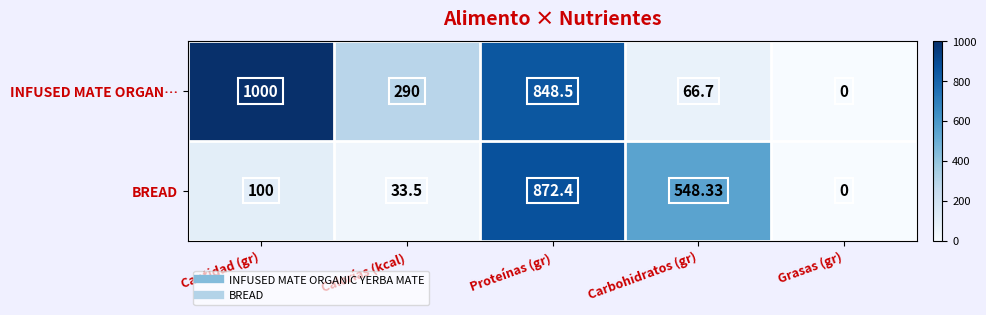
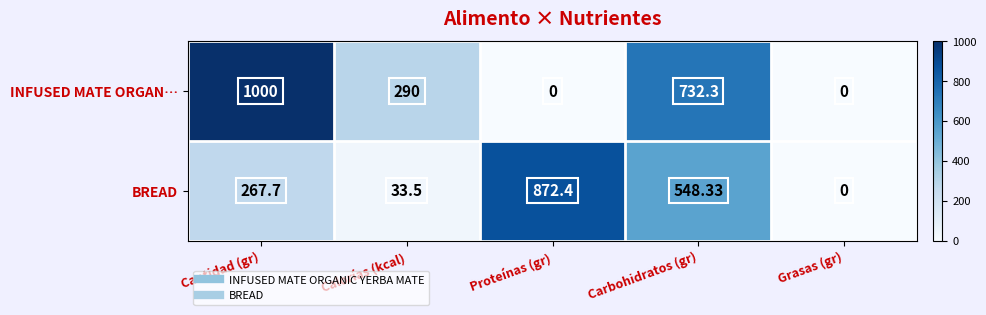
  {
    "INFUSED MATE ORGAN…": {
-     "Proteínas (gr)": 848.5,
-     "Carbohidratos (gr)": 66.7
+     "Proteínas (gr)": 0,
+     "Carbohidratos (gr)": 732.3
    },
    "BREAD": {
-     "Cantidad (gr)": 100
+     "Cantidad (gr)": 267.7
    }
  }
